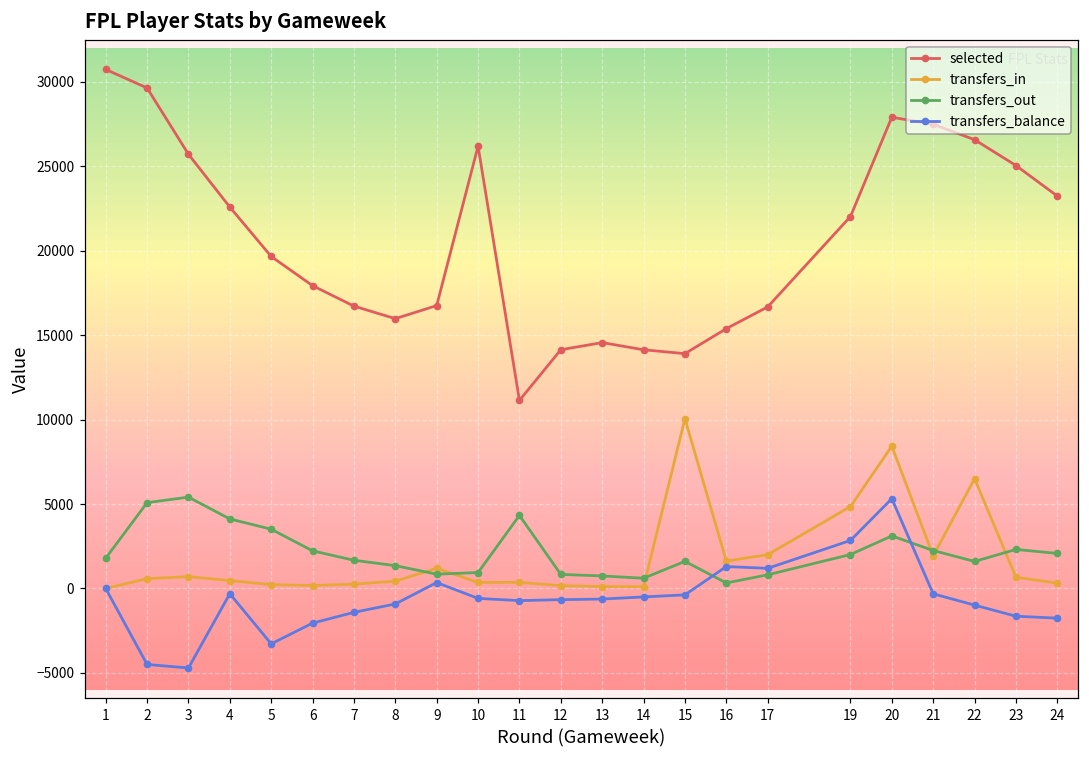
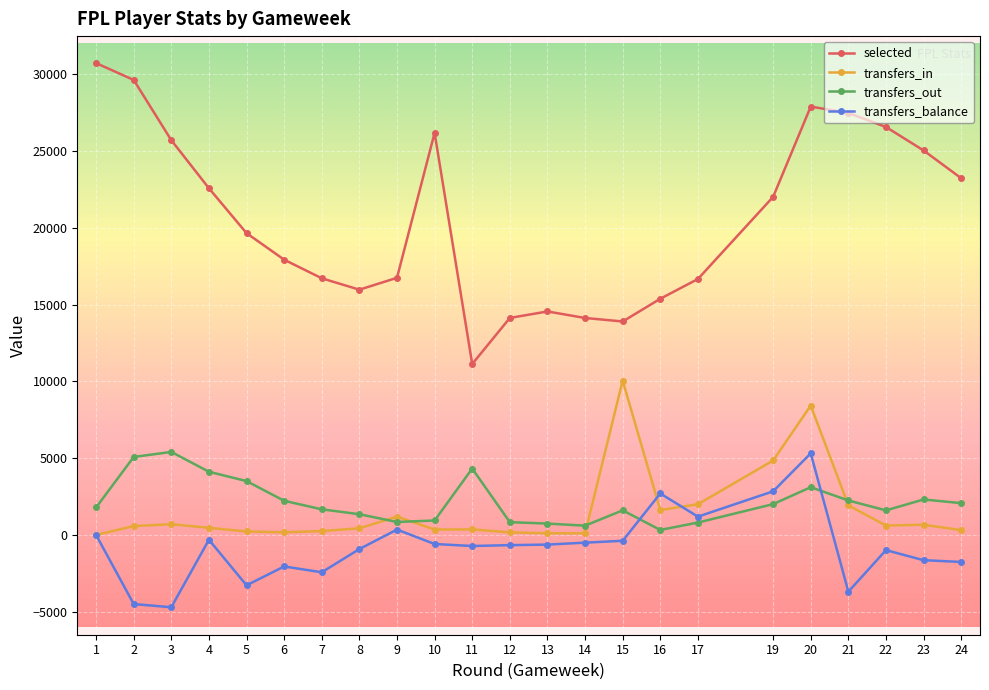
  {
    "selected": {
      "1": 30700,
      "2": 29600,
      "3": 25700,
      "4": 22600,
      "5": 19700,
      "6": 17900,
      "7": 16700,
      "8": 16000,
      "9": 16800,
      "10": 26200,
      "11": 11100,
      "12": 14100,
      "13": 14600,
      "14": 14100,
      "15": 13900,
      "16": 15400,
      "17": 16700,
      "19": 22000,
      "20": 27900,
      "22": 26600,
      "23": 25100,
      "24": 23200
    },
    "transfers_in": {
      "2": 600,
      "3": 700,
      "4": 500,
      "5": 200,
      "6": 200,
      "7": 300,
      "8": 400,
      "9": 1200,
      "10": 400,
      "11": 400,
      "12": 200,
      "13": 100,
      "14": 100,
      "15": 10100,
      "16": 1600,
      "17": 2000,
      "19": 4900,
      "20": 8400,
      "21": 1900,
-     "22": 6500,
+     "22": 600,
      "23": 700,
      "24": 300
    },
    "transfers_out": {
      "1": 1800,
      "2": 5100,
      "3": 5400,
      "4": 4100,
      "5": 3500,
      "6": 2200,
      "7": 1700,
      "8": 1400,
      "9": 800,
      "10": 900,
      "11": 4300,
      "12": 800,
      "13": 700,
      "14": 600,
      "15": 1600,
      "16": 300,
      "17": 800,
      "19": 2000,
      "20": 3100,
      "21": 2200,
      "22": 1600,
      "23": 2300,
      "24": 2100
    },
    "transfers_balance": {
      "2": -4500,
      "3": -4700,
      "4": -300,
      "5": -3300,
      "6": -2100,
-     "7": -1400,
+     "7": -2400,
      "8": -900,
      "9": 400,
      "10": -600,
      "11": -700,
      "12": -700,
      "13": -600,
      "14": -500,
      "15": -400,
-     "16": 1300,
+     "16": 2700,
      "17": 1200,
      "19": 2800,
      "20": 5300,
-     "21": -300,
+     "21": -3700,
      "22": -1000,
      "23": -1600,
      "24": -1800
    }
  }
